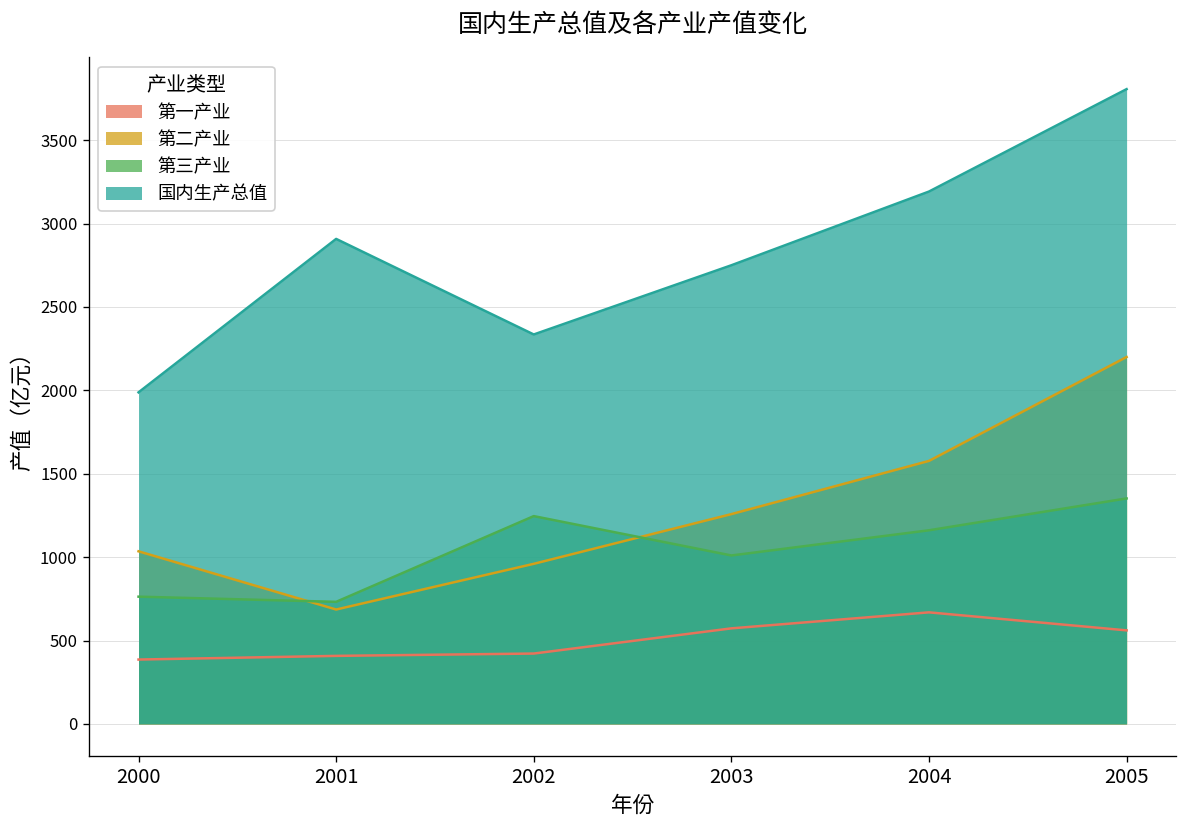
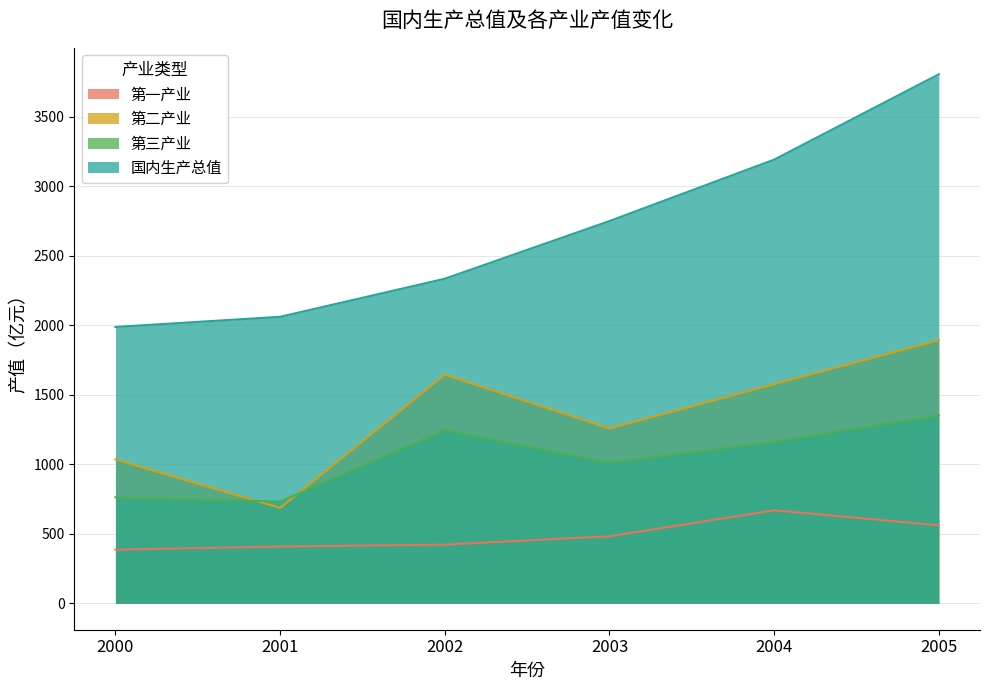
  {
    "第一产业": {
      "2000": 390,
      "2001": 410,
      "2002": 420,
-     "2003": 570,
+     "2003": 480,
      "2004": 670,
      "2005": 560
    },
    "第二产业": {
      "2000": 1040,
      "2001": 690,
-     "2002": 960,
+     "2002": 1650,
      "2003": 1260,
      "2004": 1580,
-     "2005": 2200
+     "2005": 1890
    },
    "第三产业": {
      "2000": 760,
      "2001": 730,
      "2002": 1250,
      "2003": 1010,
      "2004": 1160,
      "2005": 1350
    },
    "国内生产总值": {
      "2000": 1990,
-     "2001": 2910,
+     "2001": 2060,
      "2002": 2340,
      "2003": 2750,
      "2004": 3190,
      "2005": 3810
    }
  }
